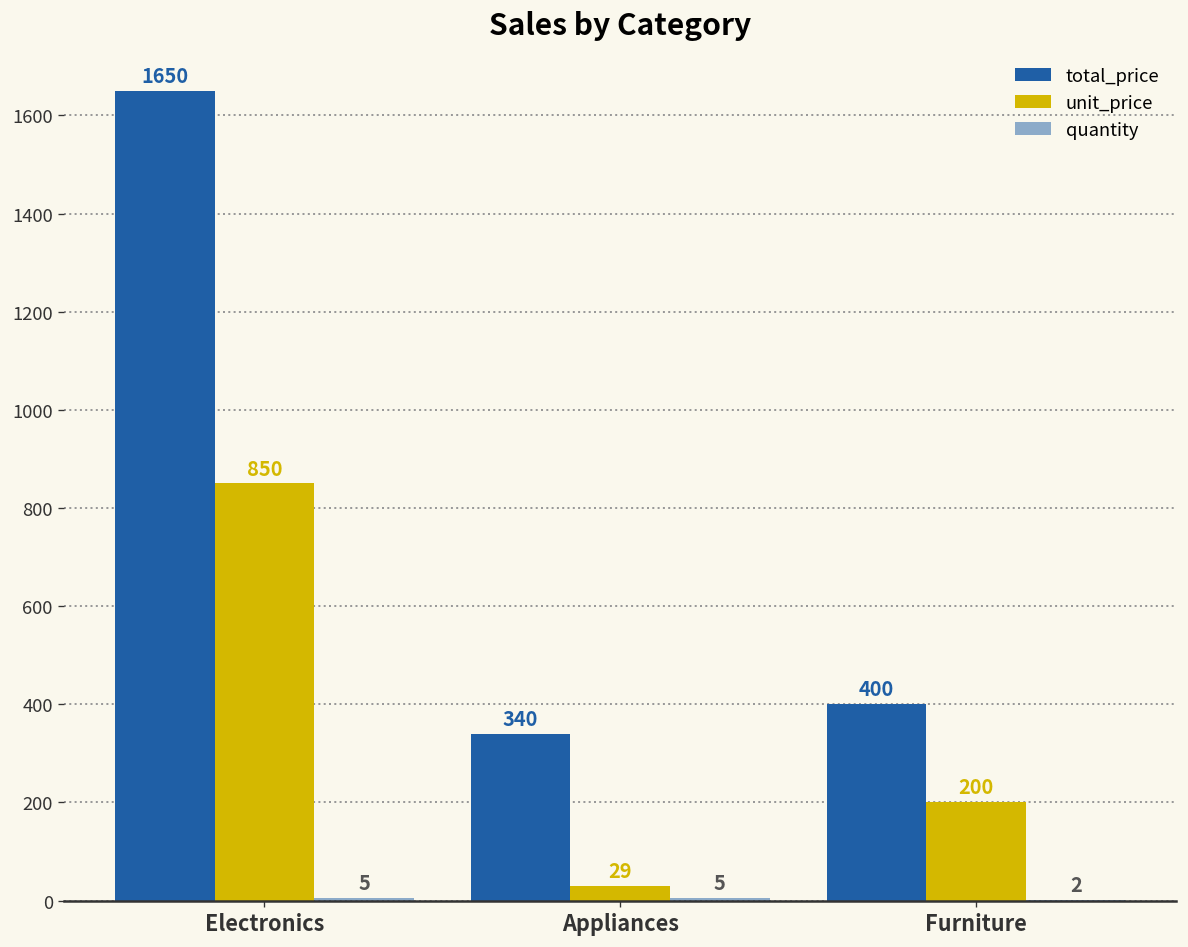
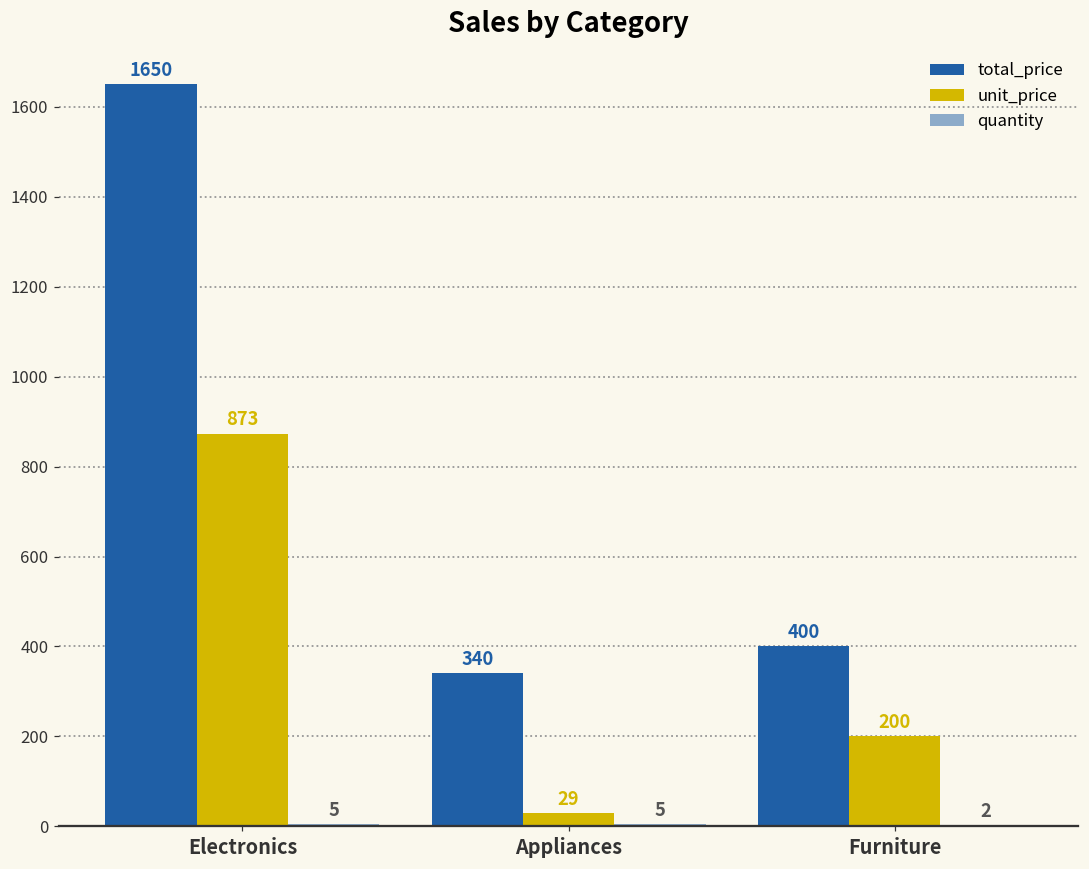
  {
    "unit_price": {
-     "Electronics": 850,
+     "Electronics": 873,
      "Appliances": 29,
      "Furniture": 200
    }
  }
